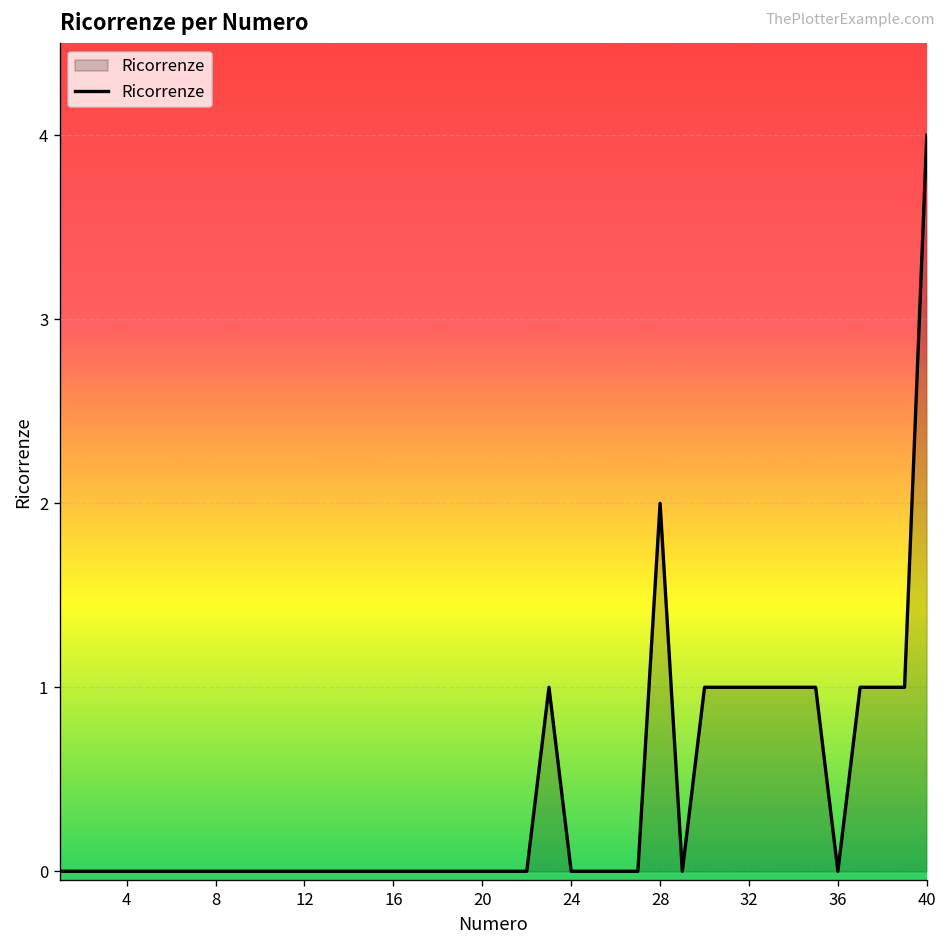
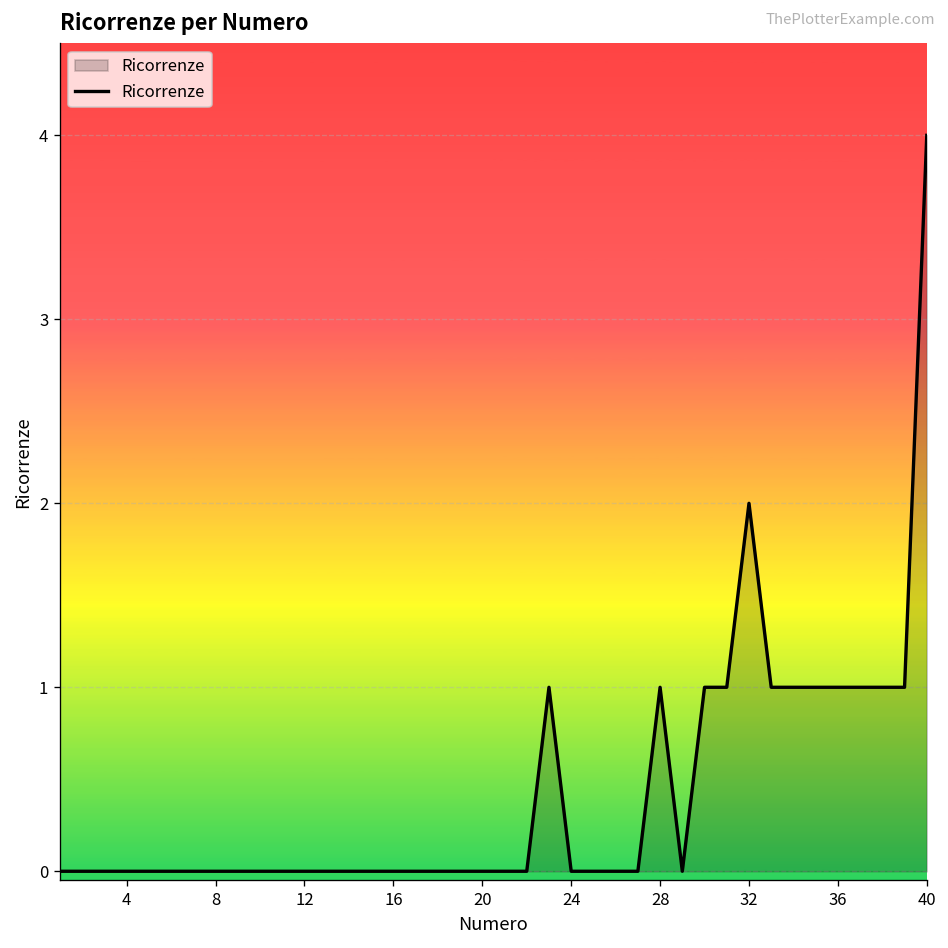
  {
    "4": 0,
    "8": 0,
    "12": 0,
    "16": 0,
    "20": 0,
    "24": 0,
-   "28": 2,
-   "32": 1,
-   "36": 0,
+   "28": 1,
+   "32": 2,
+   "36": 1,
    "40": 4
  }
